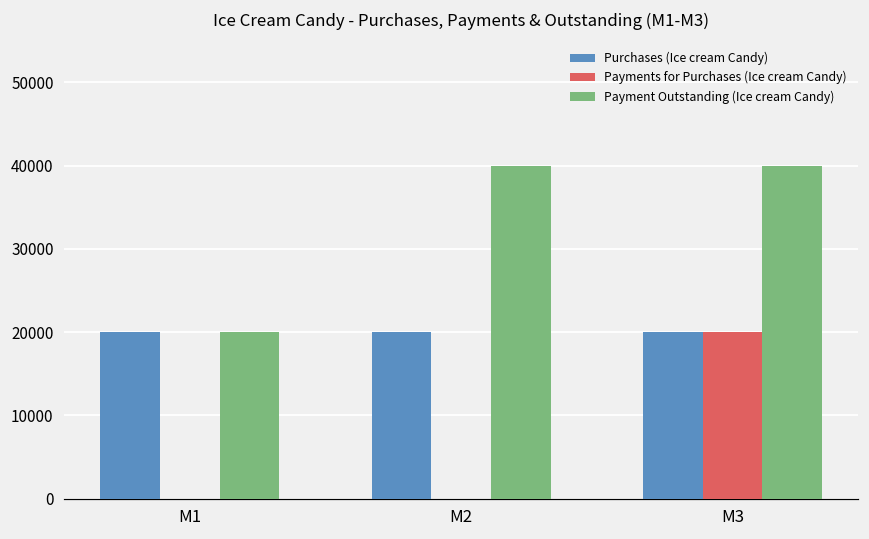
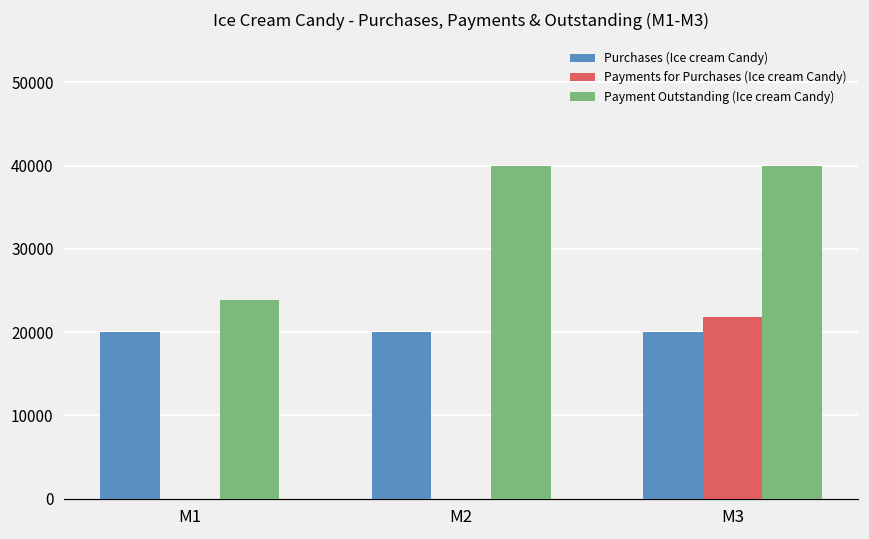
  {
    "Purchases (Ice cream Candy)": {
      "M1": 20000,
      "M2": 20000,
      "M3": 20000
    },
    "Payments for Purchases (Ice cream Candy)": {
      "M1": 0,
      "M2": 0,
-     "M3": 20000
+     "M3": 22000
    },
    "Payment Outstanding (Ice cream Candy)": {
-     "M1": 20000,
+     "M1": 24000,
      "M2": 40000,
      "M3": 40000
    }
  }
